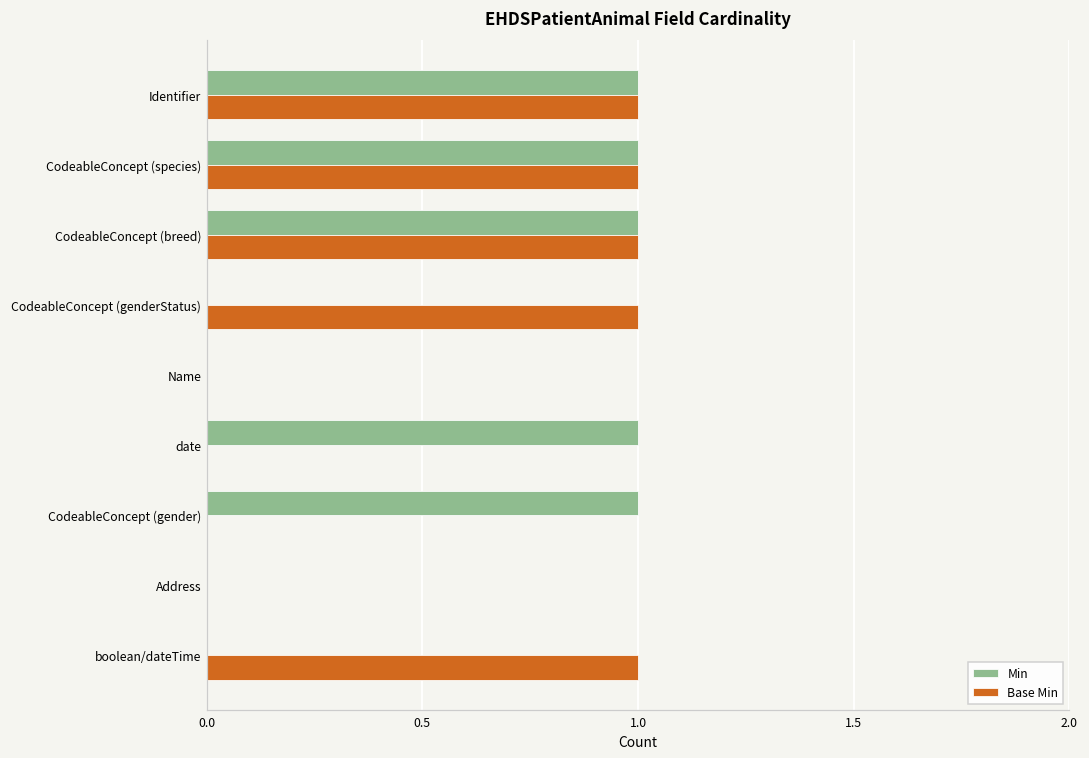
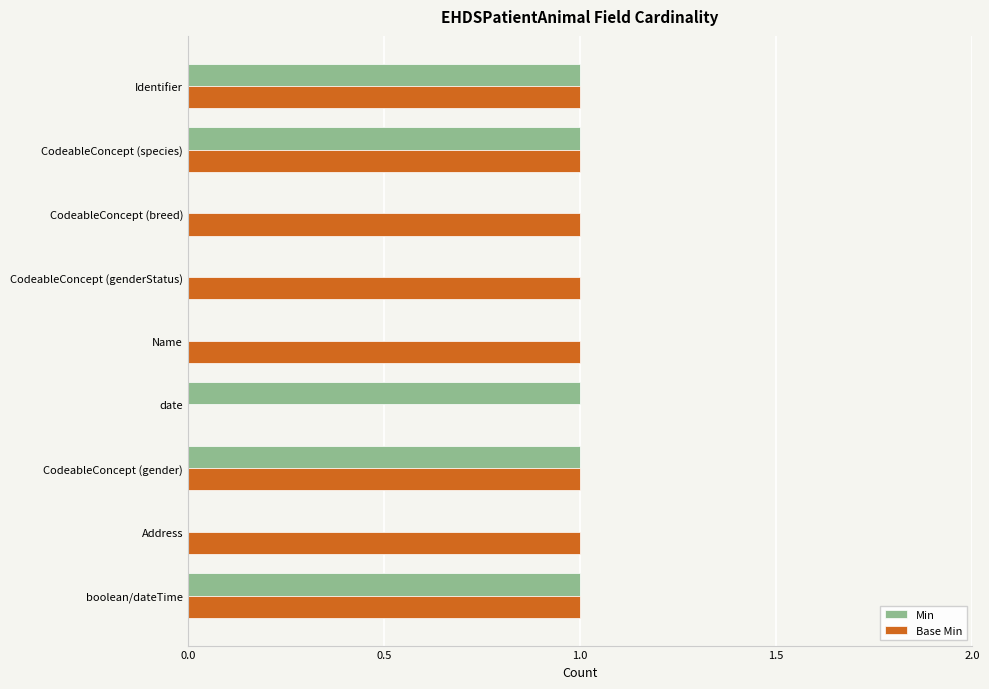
  {
    "Min": {
      "Identifier": 1,
      "CodeableConcept (species)": 1,
-     "CodeableConcept (breed)": 1,
+     "CodeableConcept (breed)": 0,
      "CodeableConcept (genderStatus)": 0,
      "Name": 0,
      "date": 1,
      "CodeableConcept (gender)": 1,
      "Address": 0,
-     "boolean/dateTime": 0
+     "boolean/dateTime": 1
    },
    "Base Min": {
      "Identifier": 1,
      "CodeableConcept (species)": 1,
      "CodeableConcept (breed)": 1,
      "CodeableConcept (genderStatus)": 1,
-     "Name": 0,
+     "Name": 1,
      "date": 0,
-     "CodeableConcept (gender)": 0,
-     "Address": 0,
+     "CodeableConcept (gender)": 1,
+     "Address": 1,
      "boolean/dateTime": 1
    }
  }
